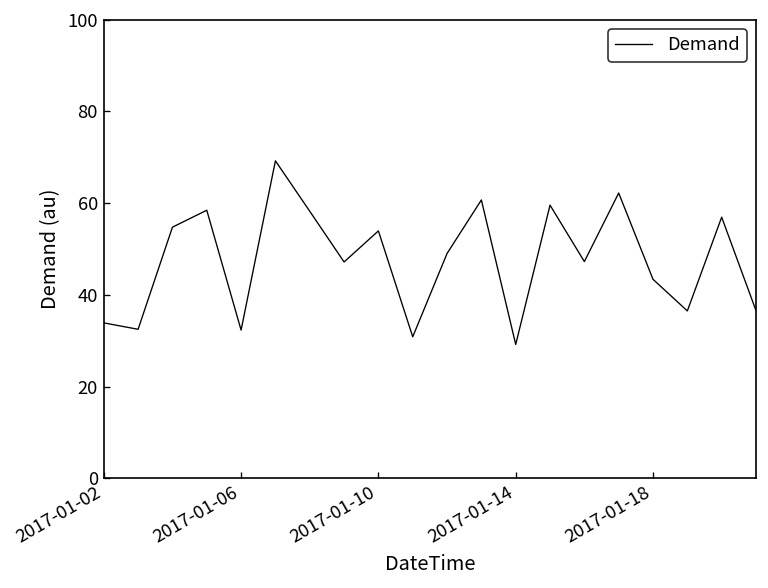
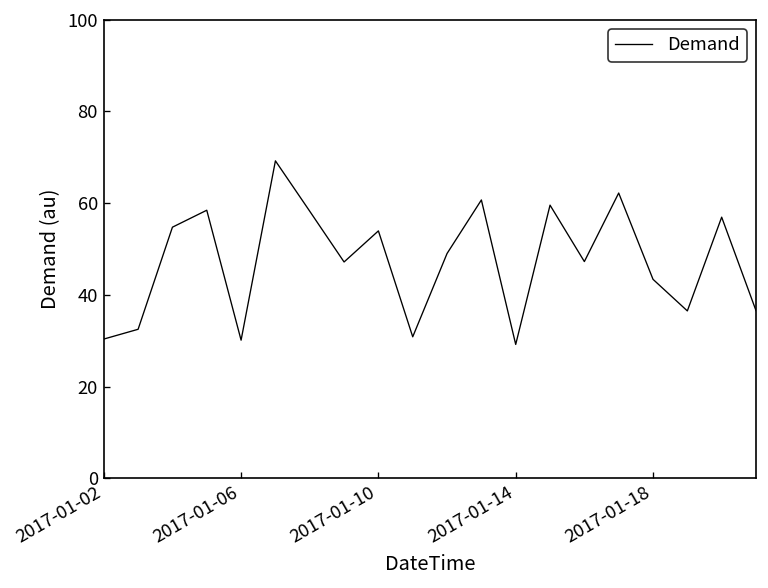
  {
-   "2017-01-02": 34,
-   "2017-01-06": 32,
+   "2017-01-02": 30,
+   "2017-01-06": 30,
    "2017-01-10": 54,
    "2017-01-14": 29,
    "2017-01-18": 43
  }
